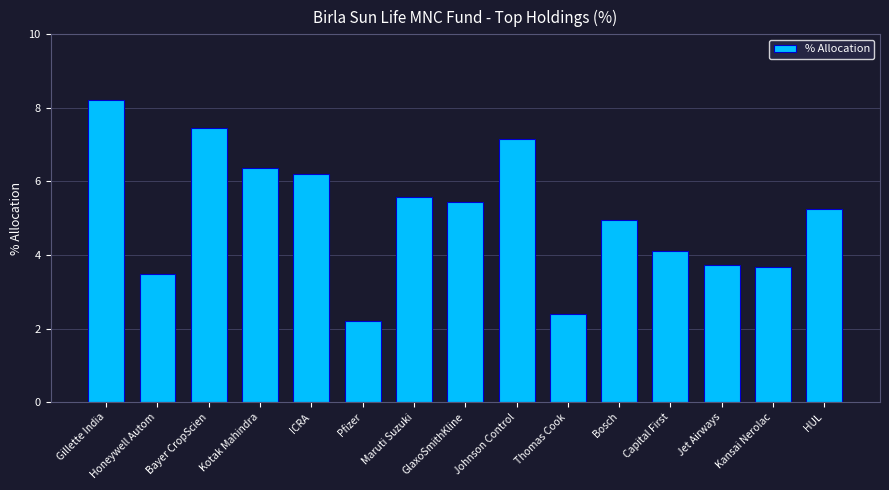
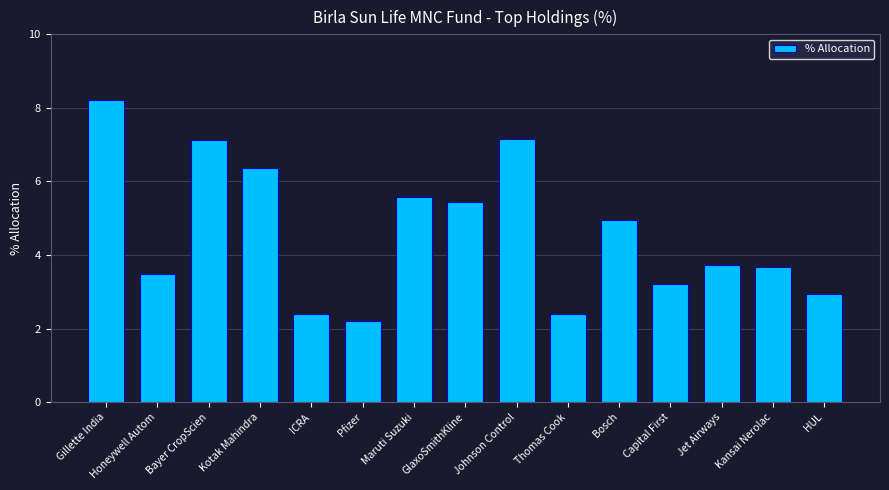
  {
    "Gillette India": 8.2,
    "Honeywell Autom": 3.5,
-   "Bayer CropScien": 7.5,
+   "Bayer CropScien": 7.1,
    "Kotak Mahindra": 6.4,
-   "ICRA": 6.2,
+   "ICRA": 2.4,
    "Pfizer": 2.2,
    "Maruti Suzuki": 5.6,
    "GlaxoSmithKline": 5.4,
    "Johnson Control": 7.2,
    "Thomas Cook": 2.4,
    "Bosch": 4.9,
-   "Capital First": 4.1,
+   "Capital First": 3.2,
    "Jet Airways": 3.7,
    "Kansai Nerolac": 3.7,
-   "HUL": 5.2
+   "HUL": 2.9
  }
